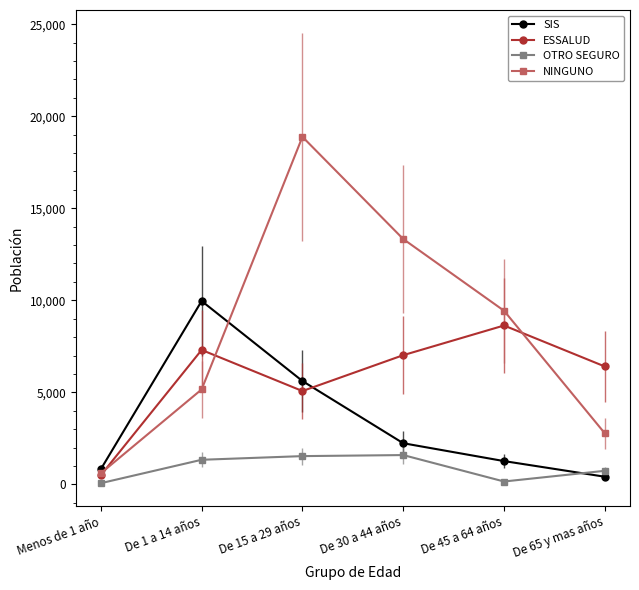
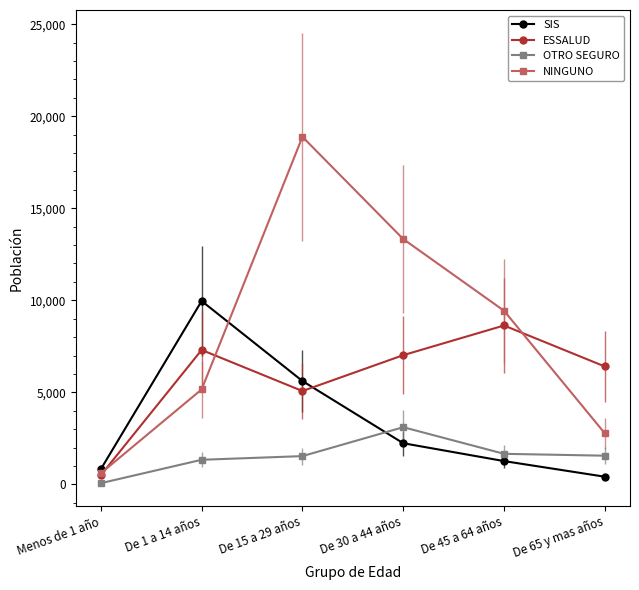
  {
    "SIS": {
      "Menos de 1 año": "800",
      "De 1 a 14 años": "10,000",
      "De 15 a 29 años": "5,600",
      "De 30 a 44 años": "2,200",
      "De 45 a 64 años": "1,300",
      "De 65 y mas años": "400"
    },
    "ESSALUD": {
      "De 1 a 14 años": "7,300",
      "De 15 a 29 años": "5,100",
      "De 30 a 44 años": "7,000",
      "De 45 a 64 años": "8,600",
      "De 65 y mas años": "6,400"
    },
    "OTRO SEGURO": {
      "Menos de 1 año": "100",
      "De 1 a 14 años": "1,300",
      "De 15 a 29 años": "1,500",
-     "De 30 a 44 años": "1,600",
-     "De 45 a 64 años": "200",
-     "De 65 y mas años": "700"
+     "De 30 a 44 años": "3,100",
+     "De 45 a 64 años": "1,700",
+     "De 65 y mas años": "1,600"
    },
    "NINGUNO": {
      "De 1 a 14 años": "5,200",
      "De 15 a 29 años": "18,900",
      "De 30 a 44 años": "13,300",
      "De 45 a 64 años": "9,400",
      "De 65 y mas años": "2,800"
    }
  }
